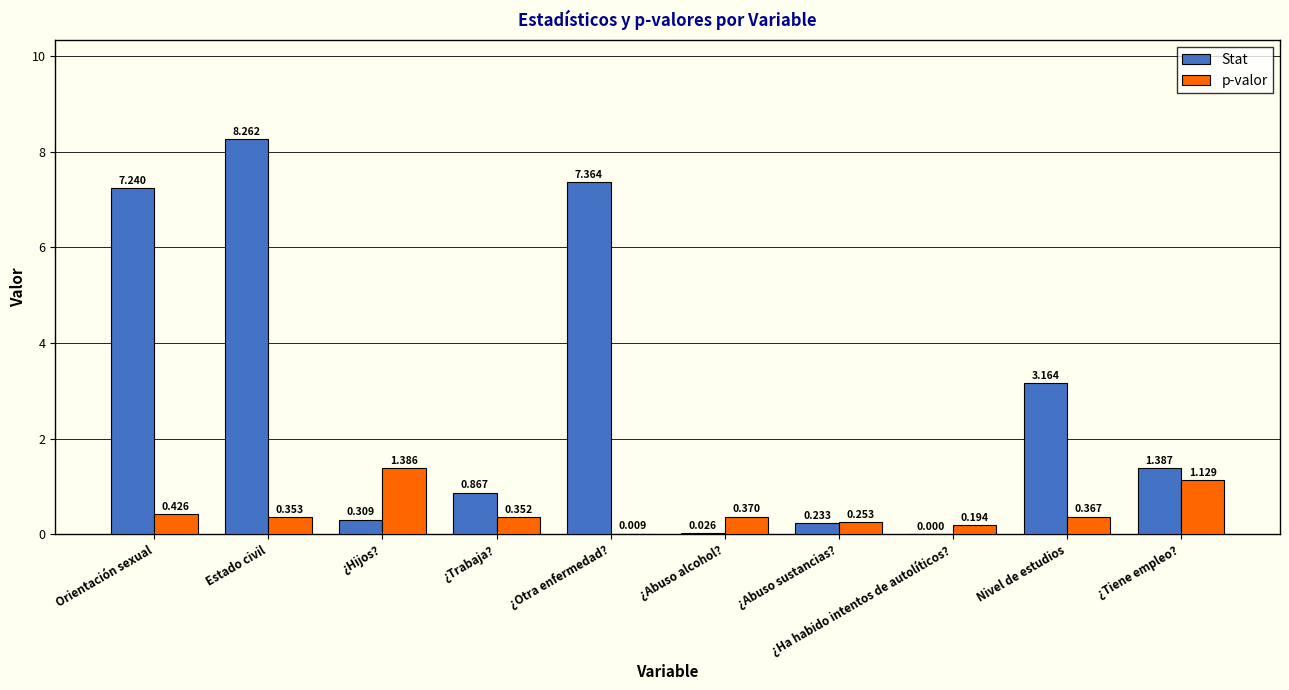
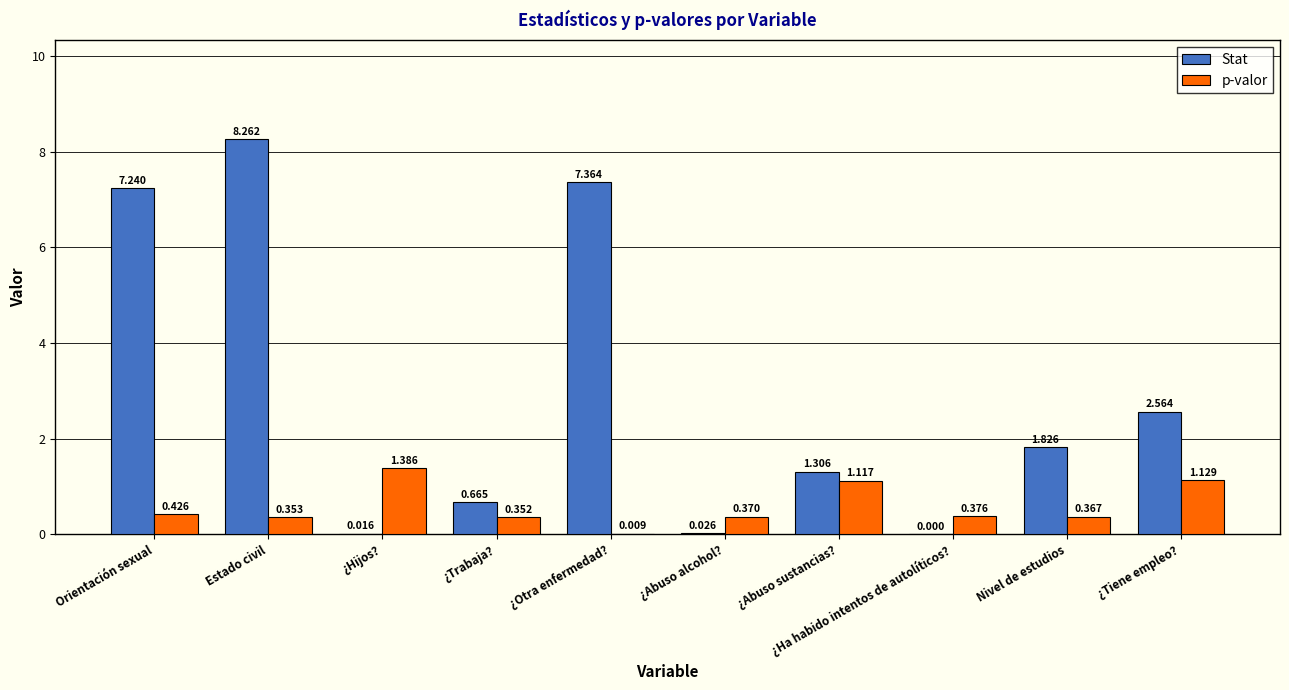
  {
    "Stat": {
      "Orientación sexual": 7.240,
      "Estado civil": 8.262,
-     "¿Hijos?": 0.309,
-     "¿Trabaja?": 0.867,
+     "¿Hijos?": 0.016,
+     "¿Trabaja?": 0.665,
      "¿Otra enfermedad?": 7.364,
      "¿Abuso alcohol?": 0.026,
-     "¿Abuso sustancias?": 0.233,
+     "¿Abuso sustancias?": 1.306,
      "¿Ha habido intentos de autolíticos?": 0.000,
-     "Nivel de estudios": 3.164,
-     "¿Tiene empleo?": 1.387
+     "Nivel de estudios": 1.826,
+     "¿Tiene empleo?": 2.564
    },
    "p-valor": {
      "Orientación sexual": 0.426,
      "Estado civil": 0.353,
      "¿Hijos?": 1.386,
      "¿Trabaja?": 0.352,
      "¿Otra enfermedad?": 0.009,
      "¿Abuso alcohol?": 0.370,
-     "¿Abuso sustancias?": 0.253,
-     "¿Ha habido intentos de autolíticos?": 0.194,
+     "¿Abuso sustancias?": 1.117,
+     "¿Ha habido intentos de autolíticos?": 0.376,
      "Nivel de estudios": 0.367,
      "¿Tiene empleo?": 1.129
    }
  }
